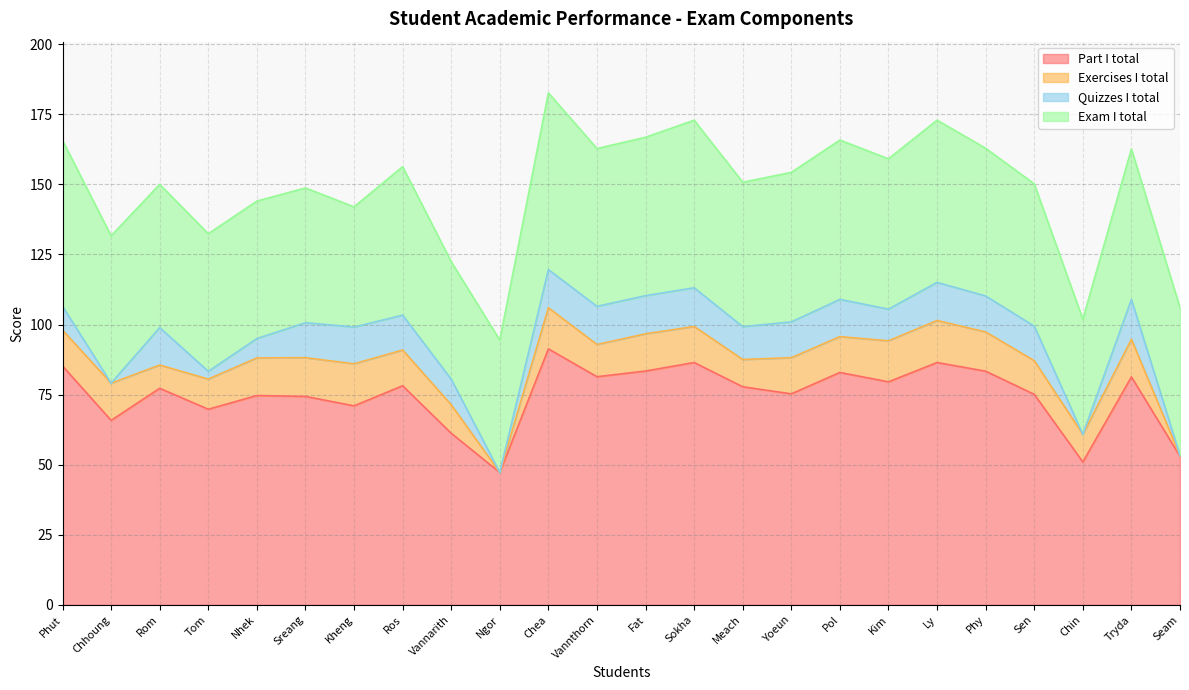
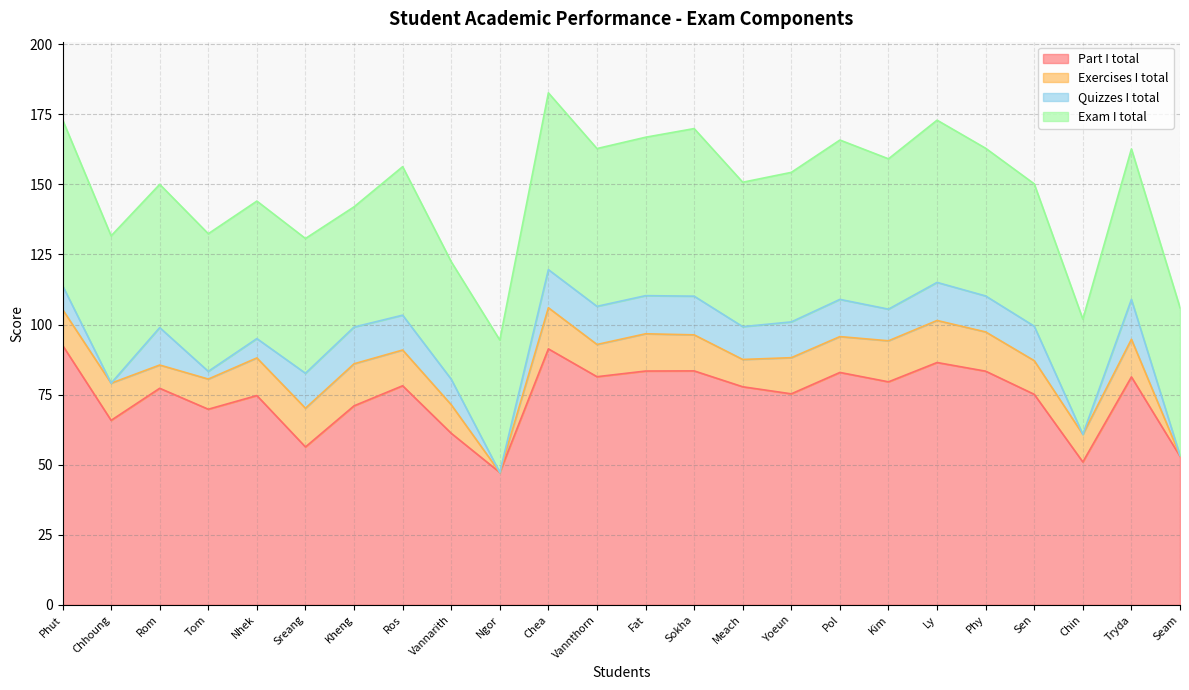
  {
    "Part I total": {
-     "Phut": 85,
+     "Phut": 93,
      "Chhoung": 66,
      "Rom": 77,
      "Tom": 70,
      "Nhek": 75,
-     "Sreang": 74,
+     "Sreang": 56,
      "Kheng": 71,
      "Ros": 78,
      "Vannarith": 61,
      "Chea": 91,
      "Vannthorn": 81,
      "Fat": 83,
-     "Sokha": 86,
+     "Sokha": 83,
      "Meach": 78,
      "Yoeun": 75,
      "Pol": 83,
      "Kim": 80,
      "Ly": 86,
      "Phy": 83,
      "Sen": 75,
      "Chin": 51,
      "Tryda": 81
    },
    "Exercises I total": {
      "Phut": 13,
      "Rom": 8,
      "Tom": 11,
      "Nhek": 13,
      "Sreang": 14,
      "Kheng": 15,
      "Ros": 13,
      "Vannarith": 10,
      "Chea": 15,
      "Vannthorn": 12,
      "Fat": 13,
      "Sokha": 13,
      "Meach": 10,
      "Yoeun": 13,
      "Pol": 13,
      "Kim": 15,
      "Ly": 15,
      "Phy": 14,
      "Sen": 12,
      "Tryda": 13
    },
    "Quizzes I total": {
      "Phut": 9,
      "Rom": 13,
      "Tom": 3,
      "Nhek": 7,
      "Sreang": 12,
      "Kheng": 13,
      "Ros": 12,
      "Vannarith": 9,
      "Chea": 14,
      "Vannthorn": 14,
      "Fat": 14,
      "Sokha": 14,
      "Meach": 12,
      "Yoeun": 13,
      "Pol": 13,
      "Kim": 11,
      "Ly": 14,
      "Phy": 13,
      "Sen": 12,
      "Tryda": 14
    },
    "Exam I total": {
      "Phut": 59,
      "Chhoung": 53,
      "Rom": 51,
      "Tom": 49,
      "Nhek": 49,
      "Sreang": 48,
      "Kheng": 43,
      "Ros": 53,
      "Vannarith": 42,
      "Ngor": 47,
      "Chea": 63,
      "Vannthorn": 56,
      "Fat": 57,
      "Sokha": 60,
      "Meach": 52,
      "Yoeun": 53,
      "Pol": 57,
      "Kim": 54,
      "Ly": 58,
      "Phy": 53,
      "Sen": 51,
      "Chin": 41,
      "Tryda": 54,
      "Seam": 53
    }
  }
